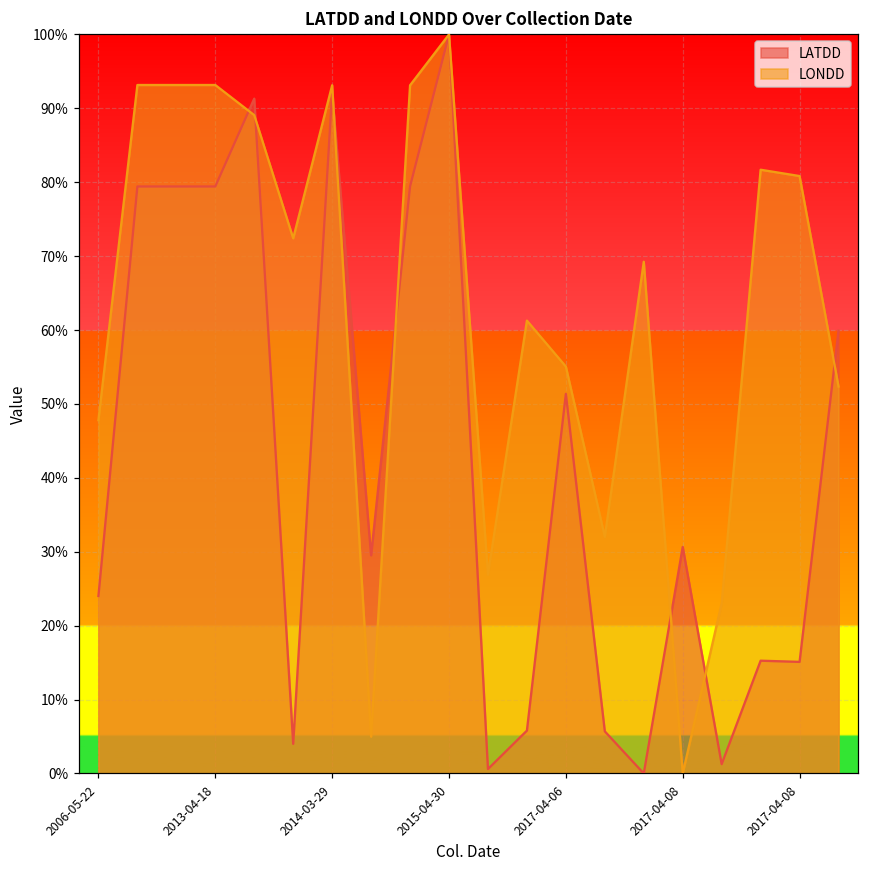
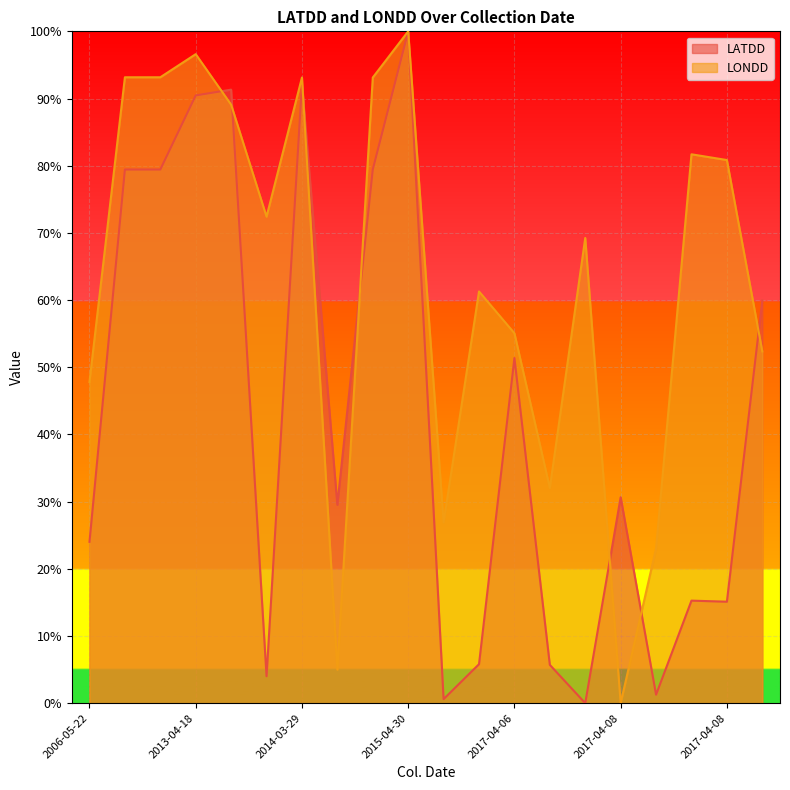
  {
    "LATDD": {
      "2006-05-22": "24%",
-     "2013-04-18": "79%",
+     "2013-04-18": "90%",
      "2014-03-29": "92%"
    },
    "LONDD": {
      "2006-05-22": "48%",
-     "2013-04-18": "93%",
+     "2013-04-18": "97%",
      "2014-03-29": "93%"
    }
  }
